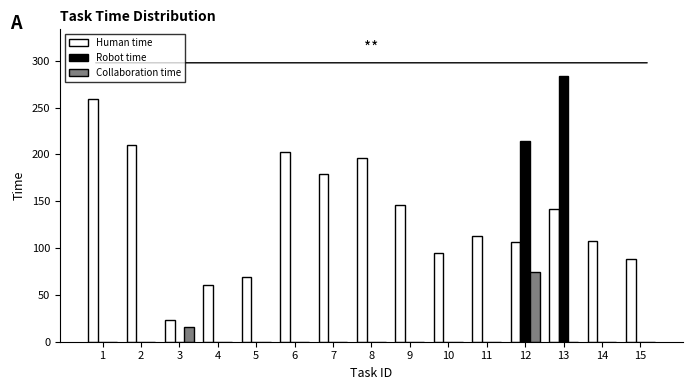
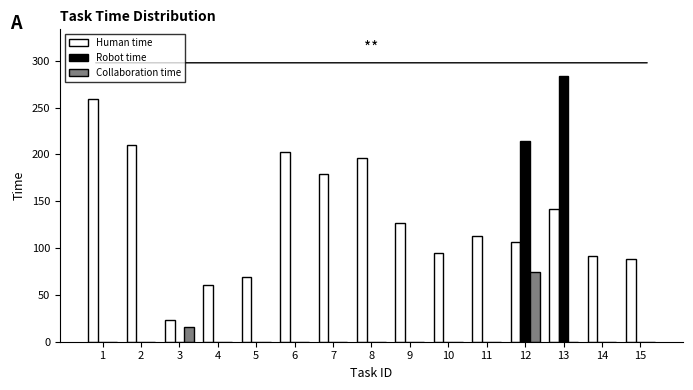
  {
    "Human time": {
      "1": 260,
      "2": 210,
      "3": 20,
      "4": 60,
      "5": 70,
      "6": 200,
      "7": 180,
      "8": 200,
-     "9": 150,
+     "9": 130,
      "10": 100,
      "11": 110,
      "12": 110,
      "13": 140,
-     "14": 110,
+     "14": 90,
      "15": 90
    },
    "Robot time": {
      "1": 0,
      "2": 0,
      "3": 0,
      "4": 0,
      "5": 0,
      "6": 0,
      "7": 0,
      "8": 0,
      "9": 0,
      "10": 0,
      "11": 0,
      "12": 210,
      "13": 280,
      "14": 0,
      "15": 0
    },
    "Collaboration time": {
      "1": 0,
      "2": 0,
      "3": 20,
      "4": 0,
      "5": 0,
      "6": 0,
      "7": 0,
      "8": 0,
      "9": 0,
      "10": 0,
      "11": 0,
      "12": 70,
      "13": 0,
      "14": 0,
      "15": 0
    }
  }
